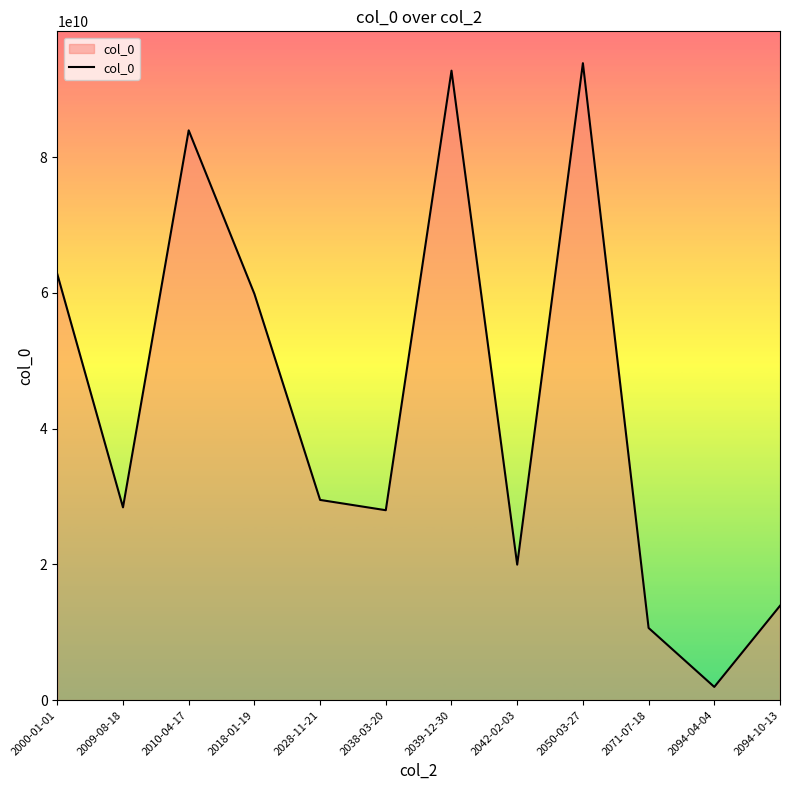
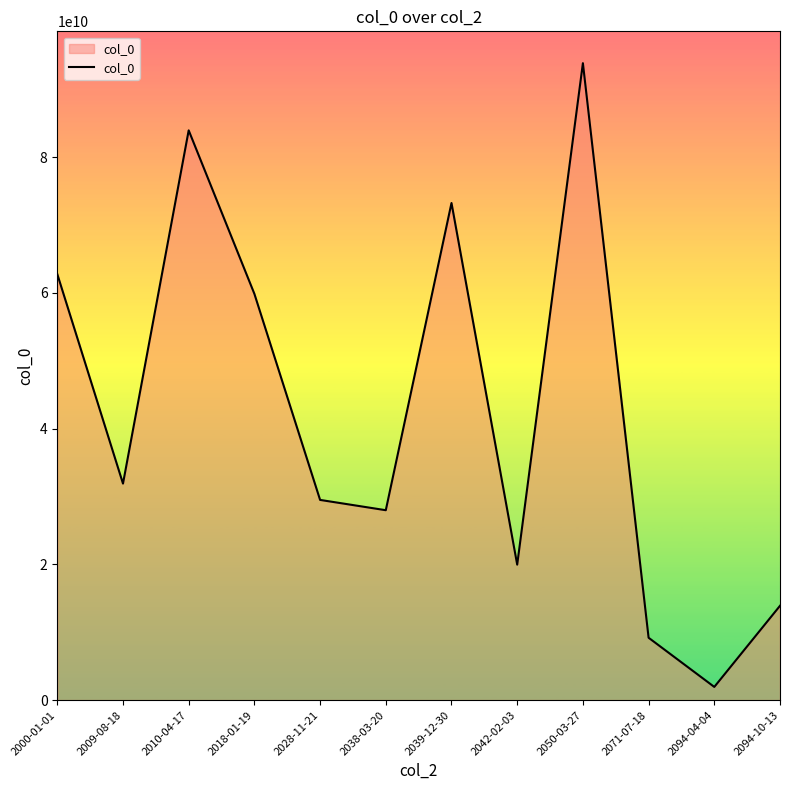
  {
    "2000-01-01": 63000000000,
-   "2009-08-18": 28000000000,
+   "2009-08-18": 32000000000,
    "2010-04-17": 84000000000,
    "2018-01-19": 60000000000,
    "2028-11-21": 29000000000,
    "2038-03-20": 28000000000,
-   "2039-12-30": 93000000000,
+   "2039-12-30": 73000000000,
    "2042-02-03": 20000000000,
    "2050-03-27": 94000000000,
-   "2071-07-18": 11000000000,
+   "2071-07-18": 9000000000,
    "2094-04-04": 2000000000,
    "2094-10-13": 14000000000
  }
